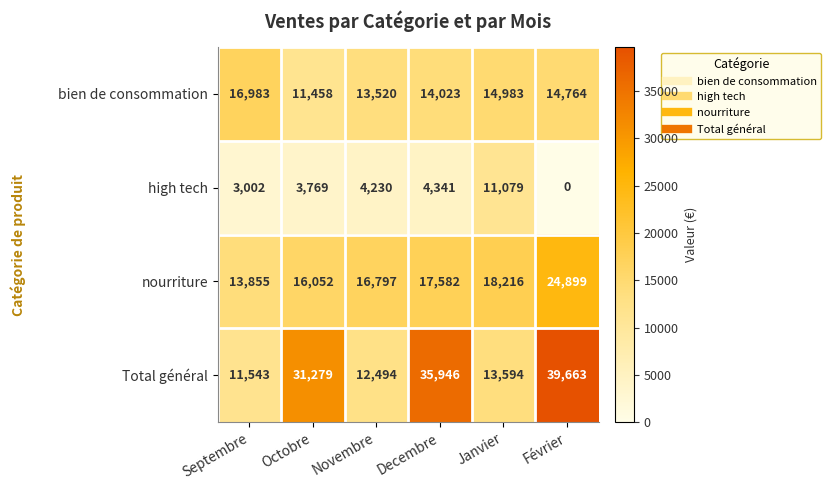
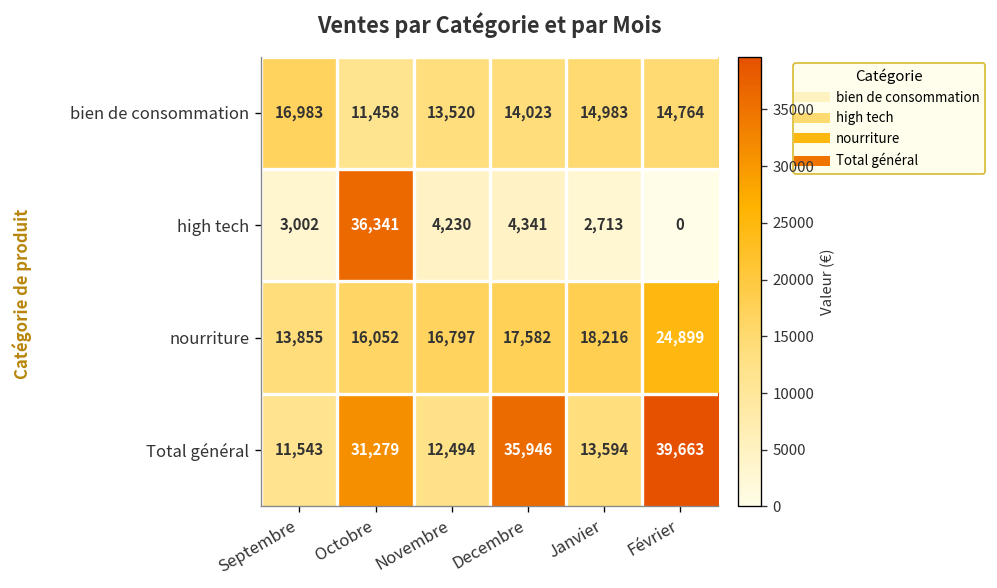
  {
    "bien de consommation": {
      "Septembre": "16,983",
      "Octobre": "11,458",
      "Novembre": "13,520",
      "Decembre": "14,023",
      "Janvier": "14,983",
      "Février": "14,764"
    },
    "high tech": {
      "Septembre": "3,002",
-     "Octobre": "3,769",
+     "Octobre": "36,341",
      "Novembre": "4,230",
      "Decembre": "4,341",
-     "Janvier": "11,079",
+     "Janvier": "2,713",
      "Février": "0"
    },
    "nourriture": {
      "Septembre": "13,855",
      "Octobre": "16,052",
      "Novembre": "16,797",
      "Decembre": "17,582",
      "Janvier": "18,216",
      "Février": "24,899"
    },
    "Total général": {
      "Septembre": "11,543",
      "Octobre": "31,279",
      "Novembre": "12,494",
      "Decembre": "35,946",
      "Janvier": "13,594",
      "Février": "39,663"
    }
  }
